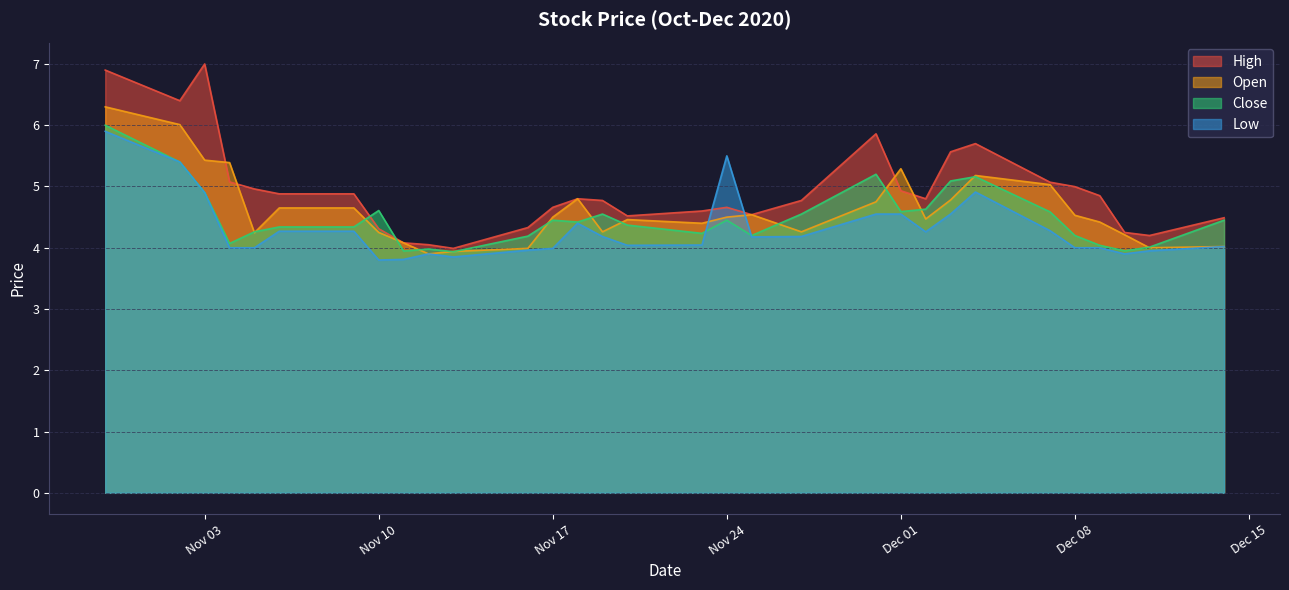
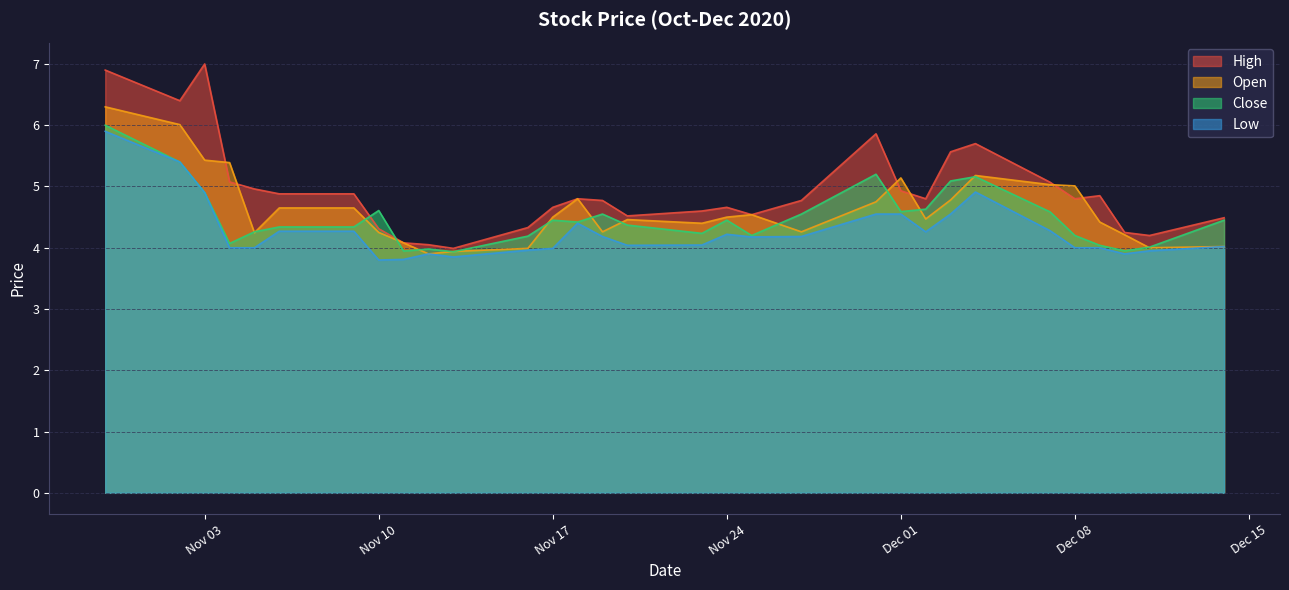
  {
    "High": {
      "Nov 03": 7.0,
      "Nov 10": 4.3,
      "Nov 17": 4.7,
      "Nov 24": 4.7,
      "Dec 01": 4.9,
-     "Dec 08": 5.0
+     "Dec 08": 4.8
    },
    "Open": {
      "Nov 03": 5.4,
      "Nov 10": 4.3,
      "Nov 17": 4.5,
      "Nov 24": 4.5,
-     "Dec 01": 5.3,
-     "Dec 08": 4.5
+     "Dec 01": 5.1,
+     "Dec 08": 5.0
    },
    "Close": {
      "Nov 10": 4.6,
      "Nov 17": 4.5,
      "Nov 24": 4.5,
      "Dec 08": 4.2
    },
    "Low": {
      "Nov 10": 3.8,
      "Nov 17": 4.0,
-     "Nov 24": 5.5,
+     "Nov 24": 4.2,
      "Dec 08": 4.0
    }
  }
